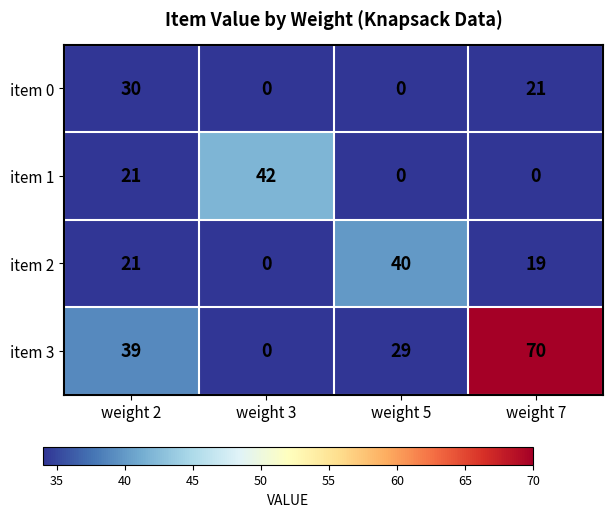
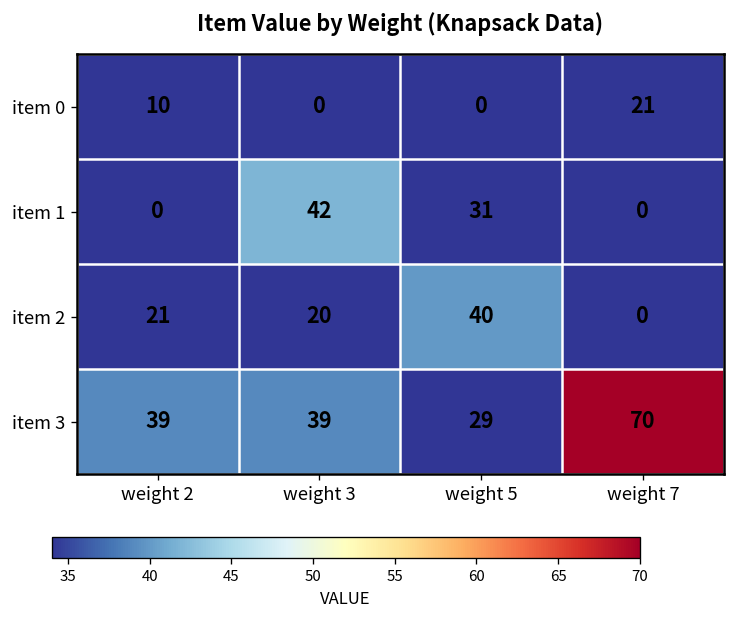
  {
    "item 0": {
-     "weight 2": 30,
+     "weight 2": 10,
      "weight 3": 0,
      "weight 5": 0,
      "weight 7": 21
    },
    "item 1": {
-     "weight 2": 21,
+     "weight 2": 0,
      "weight 3": 42,
-     "weight 5": 0,
+     "weight 5": 31,
      "weight 7": 0
    },
    "item 2": {
      "weight 2": 21,
-     "weight 3": 0,
+     "weight 3": 20,
      "weight 5": 40,
-     "weight 7": 19
+     "weight 7": 0
    },
    "item 3": {
      "weight 2": 39,
-     "weight 3": 0,
+     "weight 3": 39,
      "weight 5": 29,
      "weight 7": 70
    }
  }
